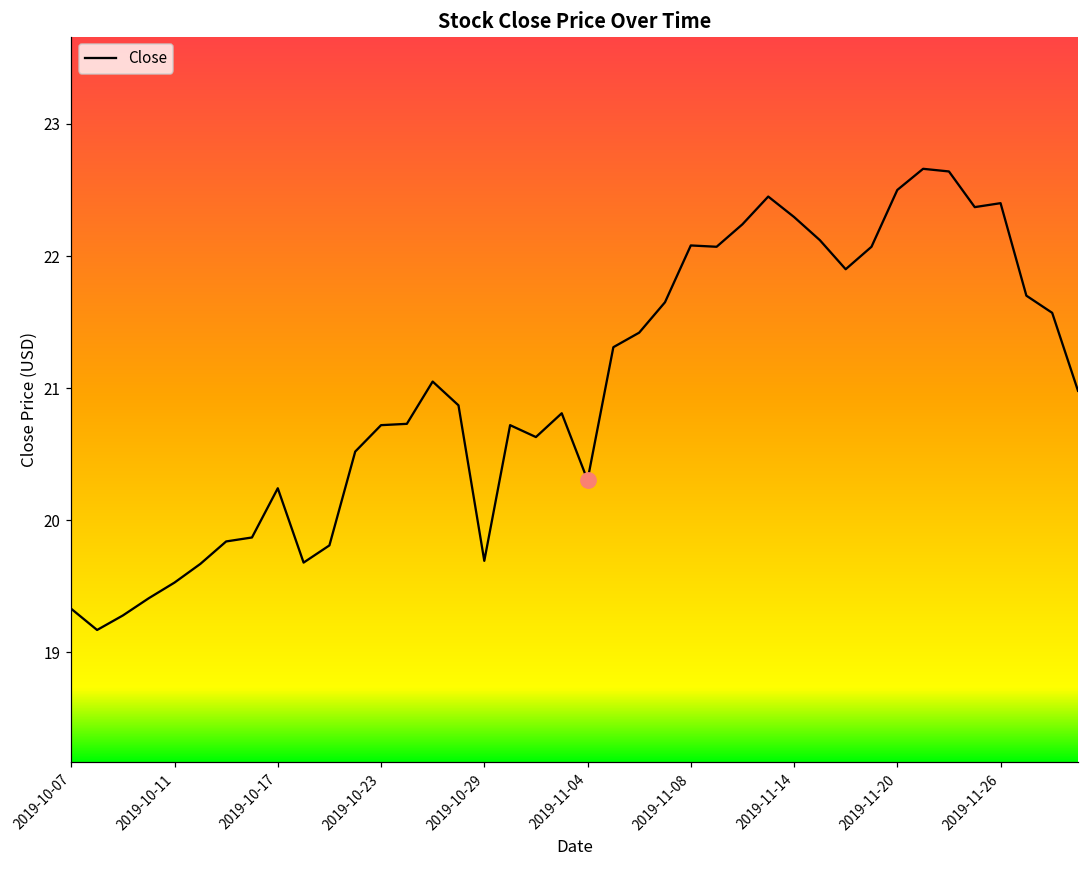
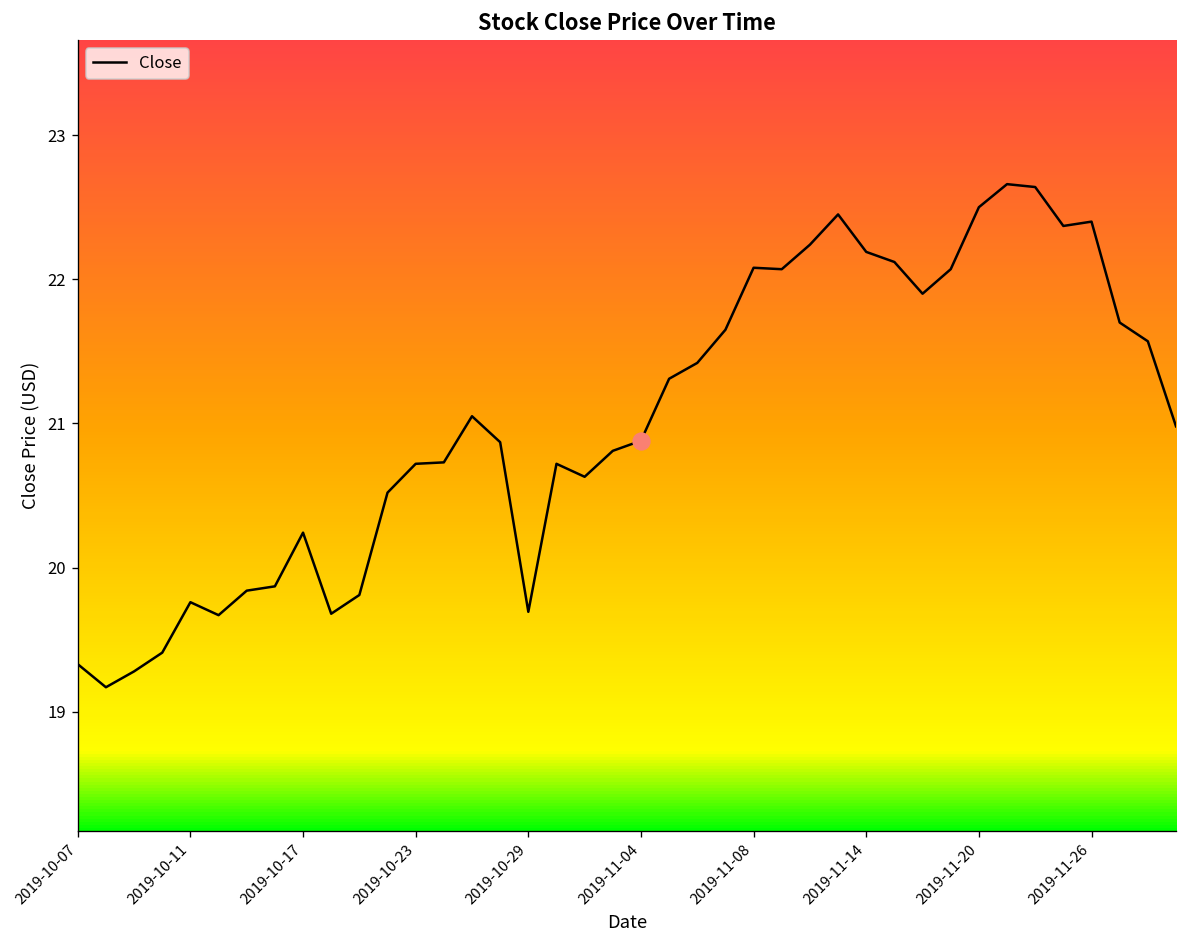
  {
    "Close": {
      "2019-10-07": 19.33,
-     "2019-10-11": 19.53,
+     "2019-10-11": 19.76,
      "2019-10-17": 20.24,
      "2019-10-23": 20.72,
      "2019-10-29": 19.69,
-     "2019-11-04": 20.30,
+     "2019-11-04": 20.88,
      "2019-11-08": 22.08,
-     "2019-11-14": 22.30,
+     "2019-11-14": 22.19,
      "2019-11-20": 22.50,
      "2019-11-26": 22.40
    }
  }
